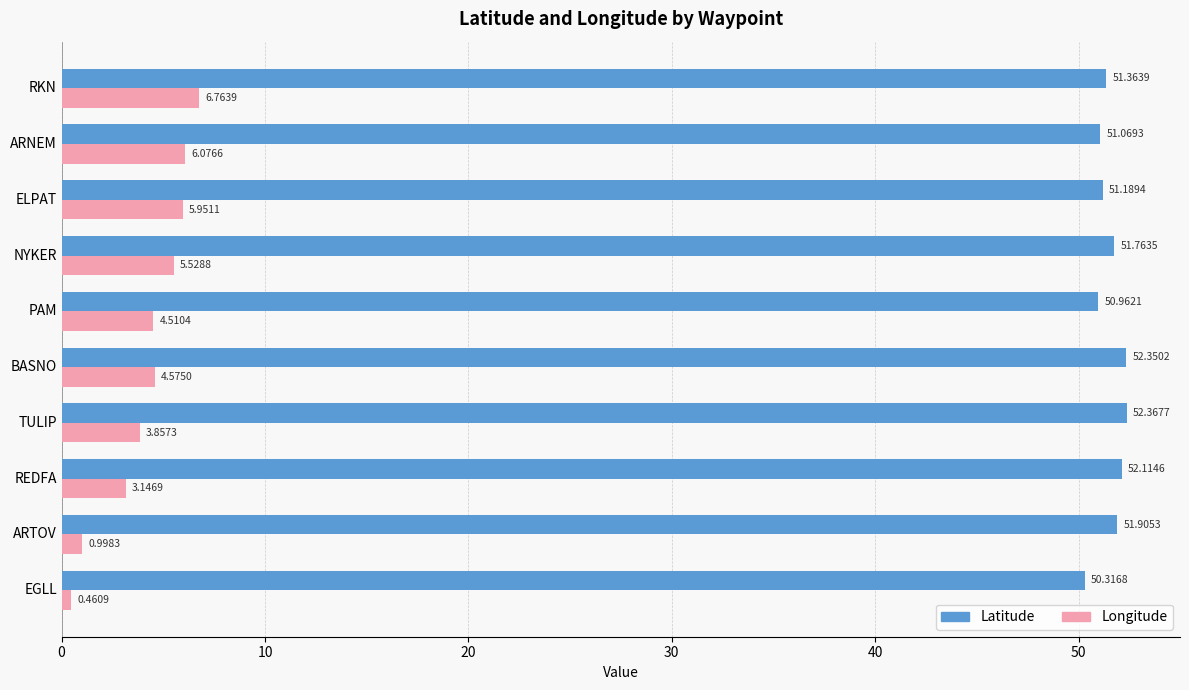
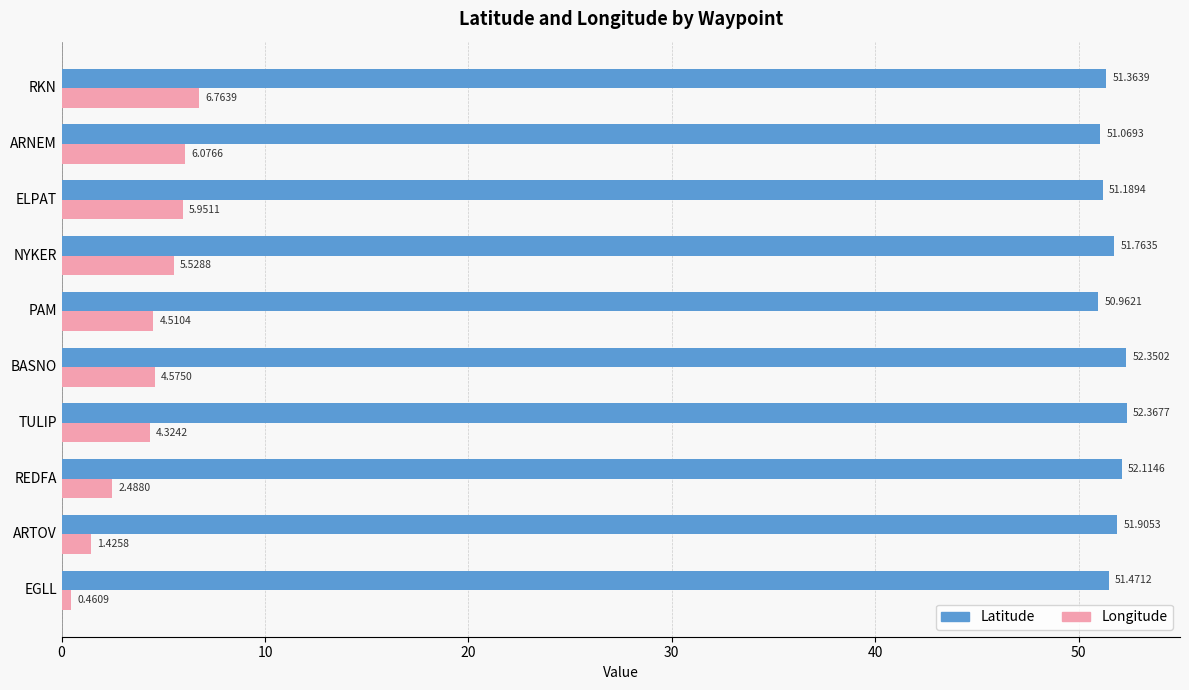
  {
    "Latitude": {
      "RKN": 51.3639,
      "ARNEM": 51.0693,
      "ELPAT": 51.1894,
      "NYKER": 51.7635,
      "PAM": 50.9621,
      "BASNO": 52.3502,
      "TULIP": 52.3677,
      "REDFA": 52.1146,
      "ARTOV": 51.9053,
-     "EGLL": 50.3168
+     "EGLL": 51.4712
    },
    "Longitude": {
      "RKN": 6.7639,
      "ARNEM": 6.0766,
      "ELPAT": 5.9511,
      "NYKER": 5.5288,
      "PAM": 4.5104,
      "BASNO": 4.5750,
-     "TULIP": 3.8573,
-     "REDFA": 3.1469,
-     "ARTOV": 0.9983,
+     "TULIP": 4.3242,
+     "REDFA": 2.4880,
+     "ARTOV": 1.4258,
      "EGLL": 0.4609
    }
  }
